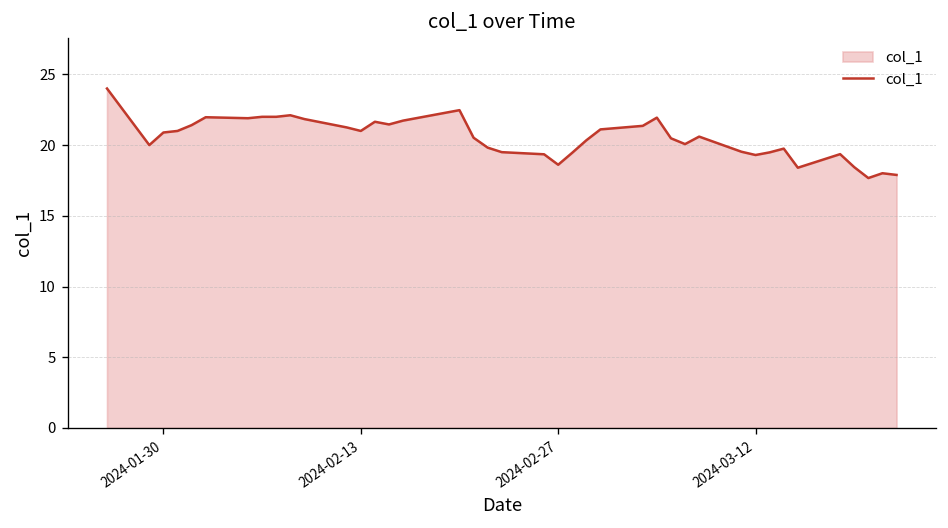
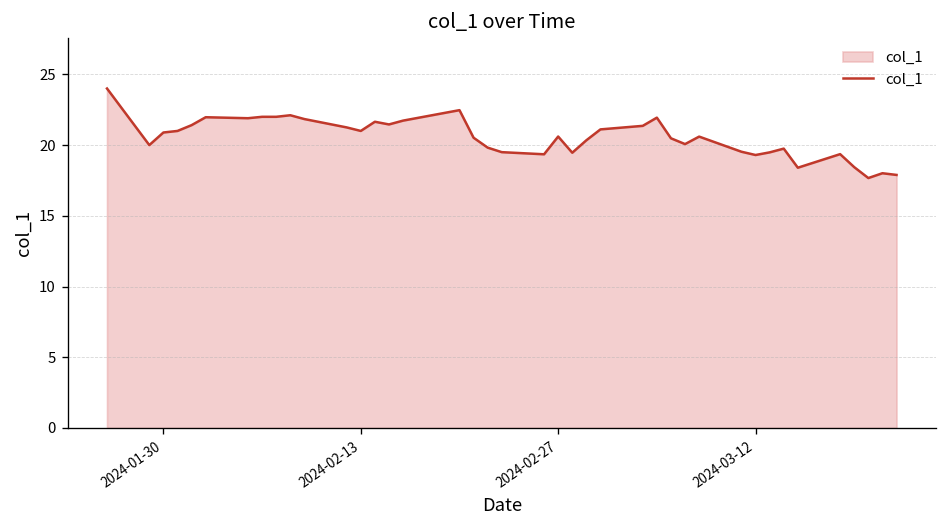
  {
    "2024-01-30": 20.9,
    "2024-02-13": 21.0,
-   "2024-02-27": 18.6,
+   "2024-02-27": 20.6,
    "2024-03-12": 19.3
  }
